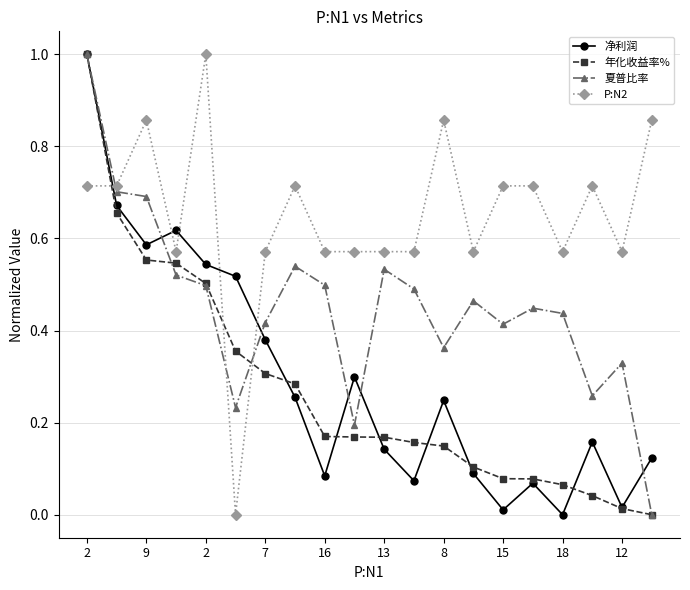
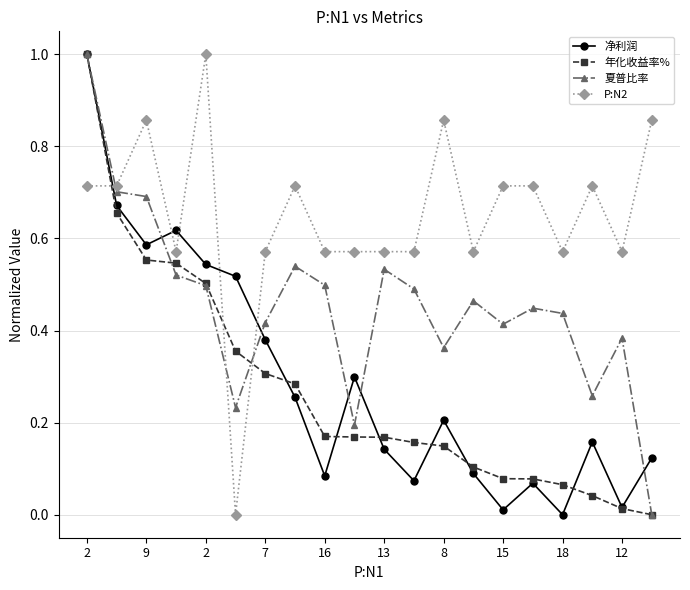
  {
    "净利润": {
      "16": 0.08,
-     "8": 0.25,
+     "8": 0.21,
      "18": 0.00
    },
    "年化收益率%": {
      "16": 0.17,
      "8": 0.15,
      "18": 0.07
    },
    "夏普比率": {
      "16": 0.50,
      "8": 0.36,
      "18": 0.44,
-     "12": 0.33
+     "12": 0.38
    },
    "P:N2": {
      "16": 0.57,
      "8": 0.86,
      "18": 0.57,
      "12": 0.57
    }
  }
